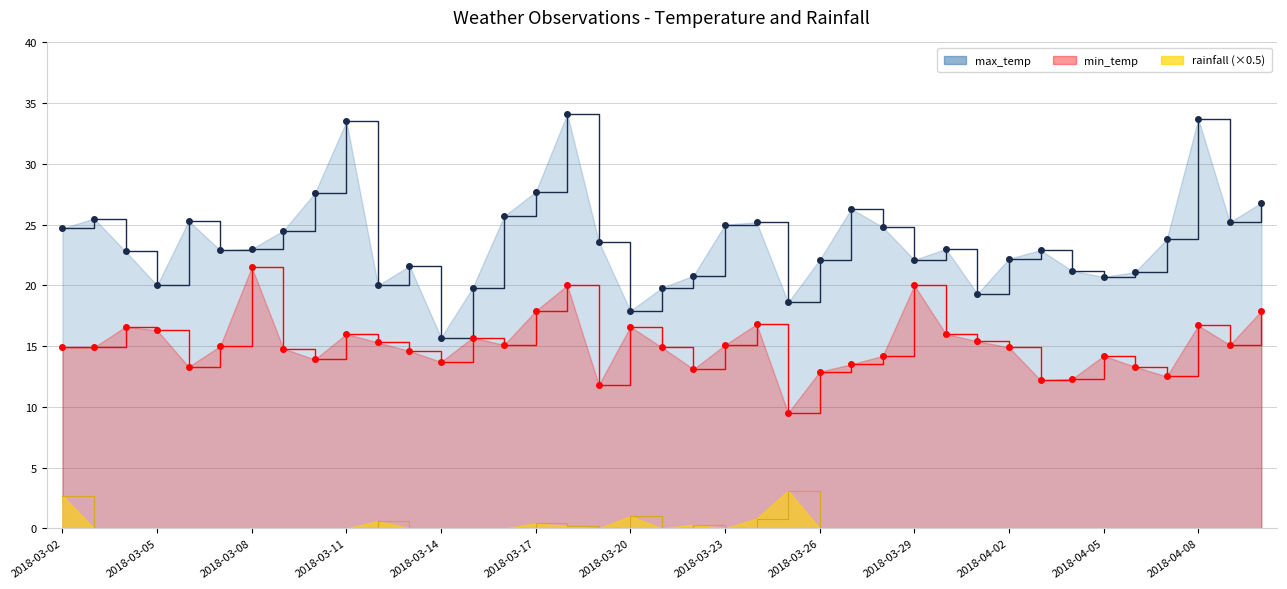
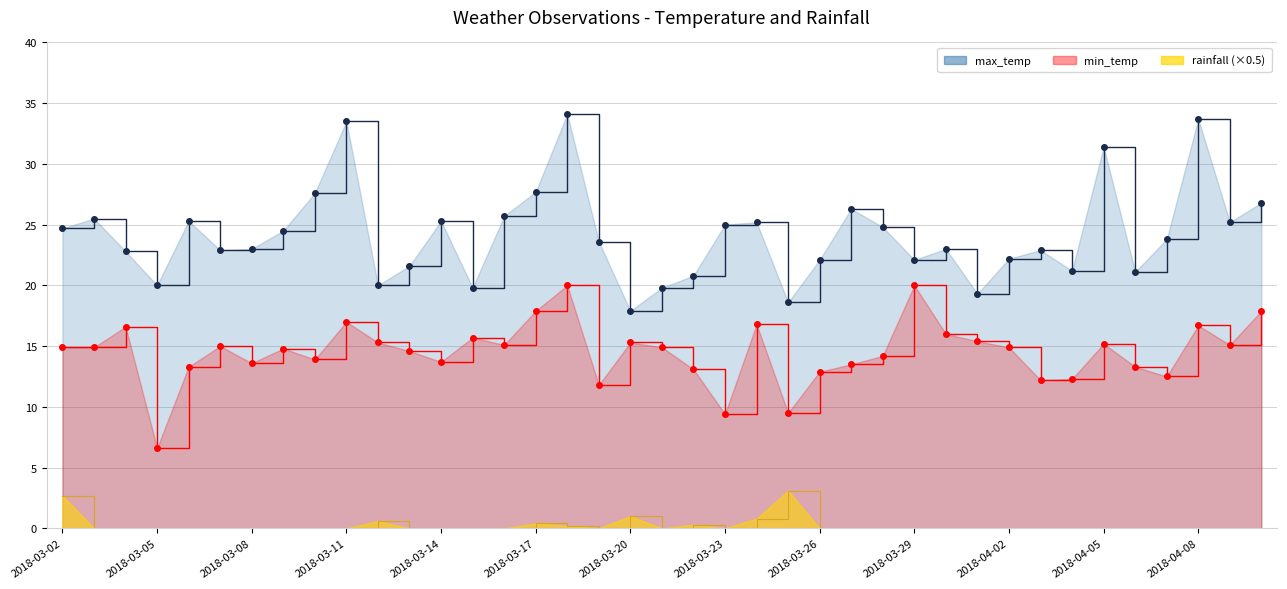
  {
    "max_temp": {
      "2018-03-02": 24.7,
      "2018-03-05": 20.0,
      "2018-03-08": 23.0,
      "2018-03-11": 33.5,
-     "2018-03-14": 15.7,
+     "2018-03-14": 25.3,
      "2018-03-17": 27.7,
      "2018-03-20": 17.9,
      "2018-03-23": 25.0,
      "2018-03-26": 22.1,
      "2018-03-29": 22.1,
      "2018-04-02": 22.2,
-     "2018-04-05": 20.7,
+     "2018-04-05": 31.4,
      "2018-04-08": 33.7
    },
    "min_temp": {
      "2018-03-02": 14.9,
-     "2018-03-05": 16.3,
-     "2018-03-08": 21.5,
-     "2018-03-11": 16,
+     "2018-03-05": 6.6,
+     "2018-03-08": 13.6,
+     "2018-03-11": 17,
      "2018-03-14": 13.7,
      "2018-03-17": 17.9,
-     "2018-03-20": 16.6,
-     "2018-03-23": 15.1,
+     "2018-03-20": 15.3,
+     "2018-03-23": 9.4,
      "2018-03-26": 12.9,
      "2018-03-29": 20.0,
      "2018-04-02": 14.9,
-     "2018-04-05": 14.2,
+     "2018-04-05": 15.2,
      "2018-04-08": 16.7
    }
  }
